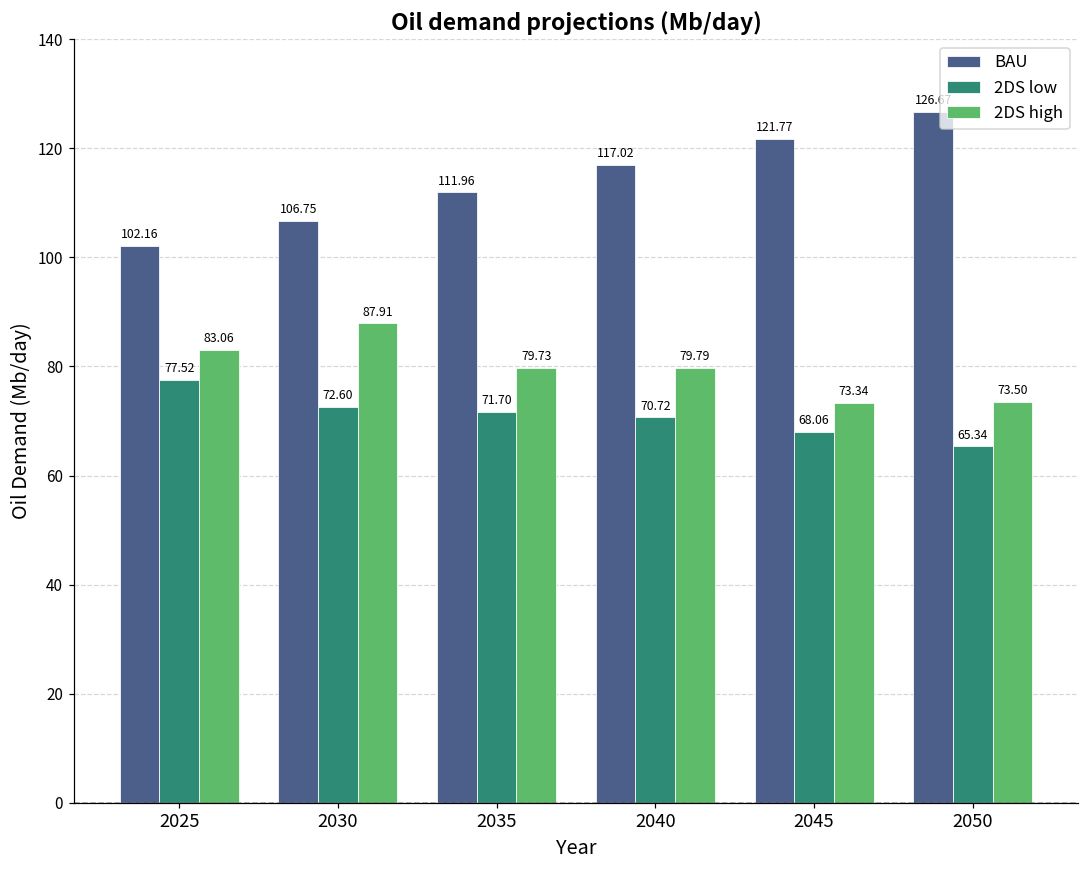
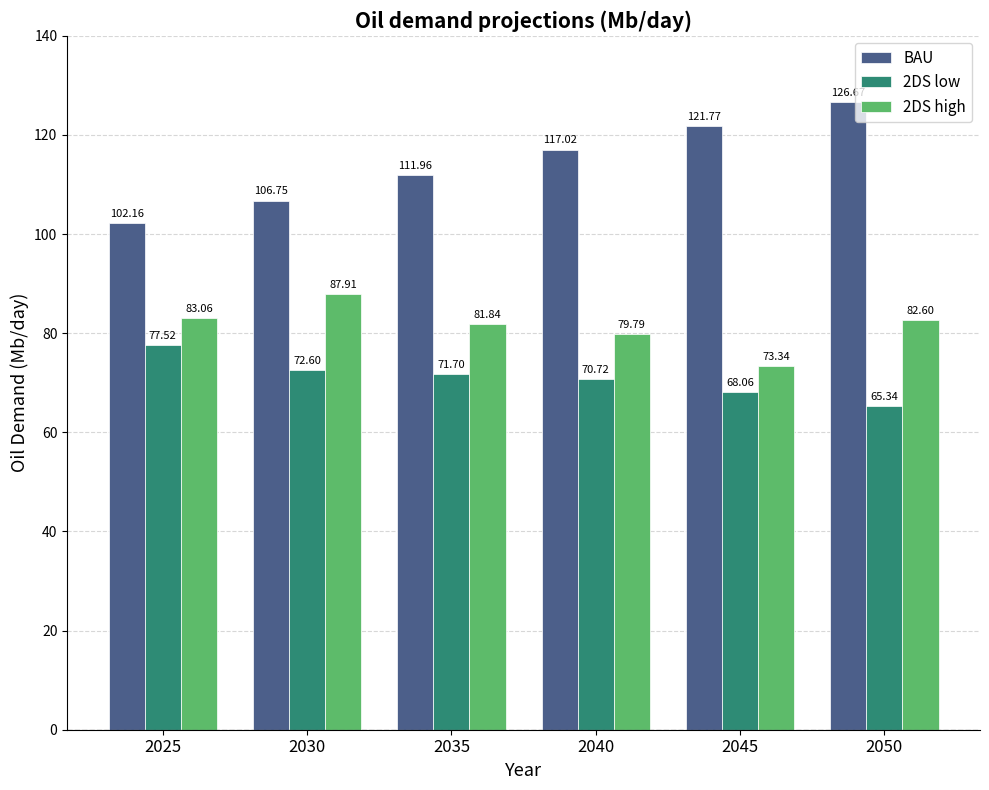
  {
    "2DS high": {
      "2025": 83.06,
      "2030": 87.91,
-     "2035": 79.73,
+     "2035": 81.84,
      "2040": 79.79,
      "2045": 73.34,
-     "2050": 73.50
+     "2050": 82.60
    }
  }
